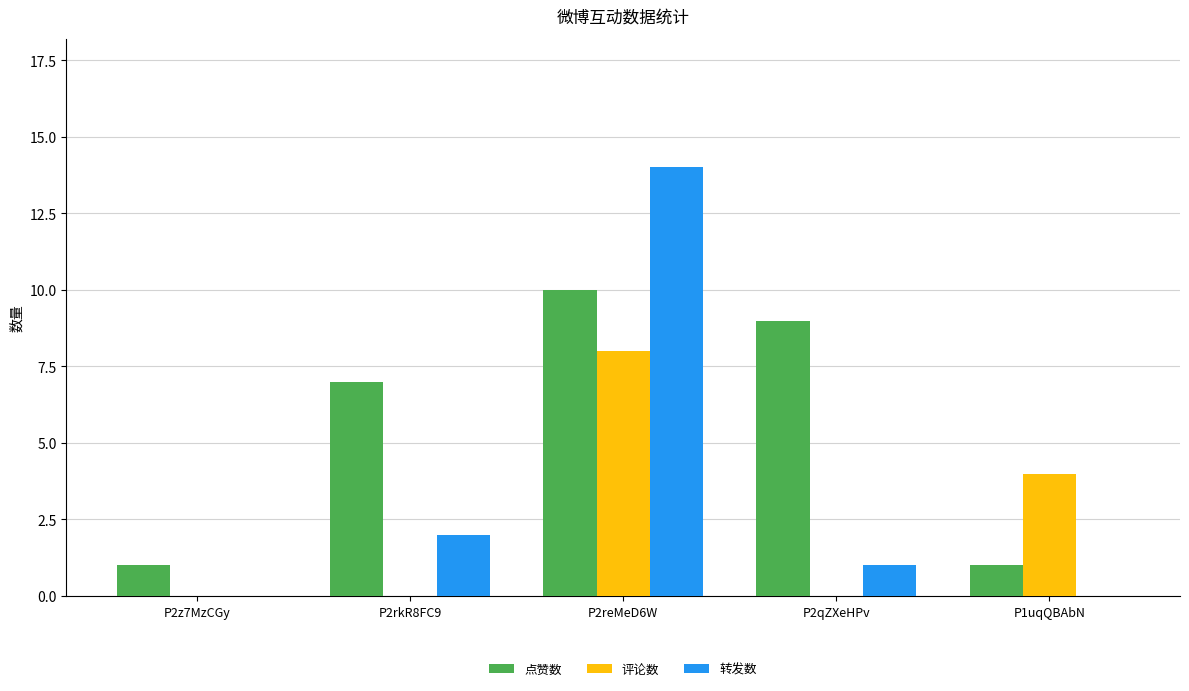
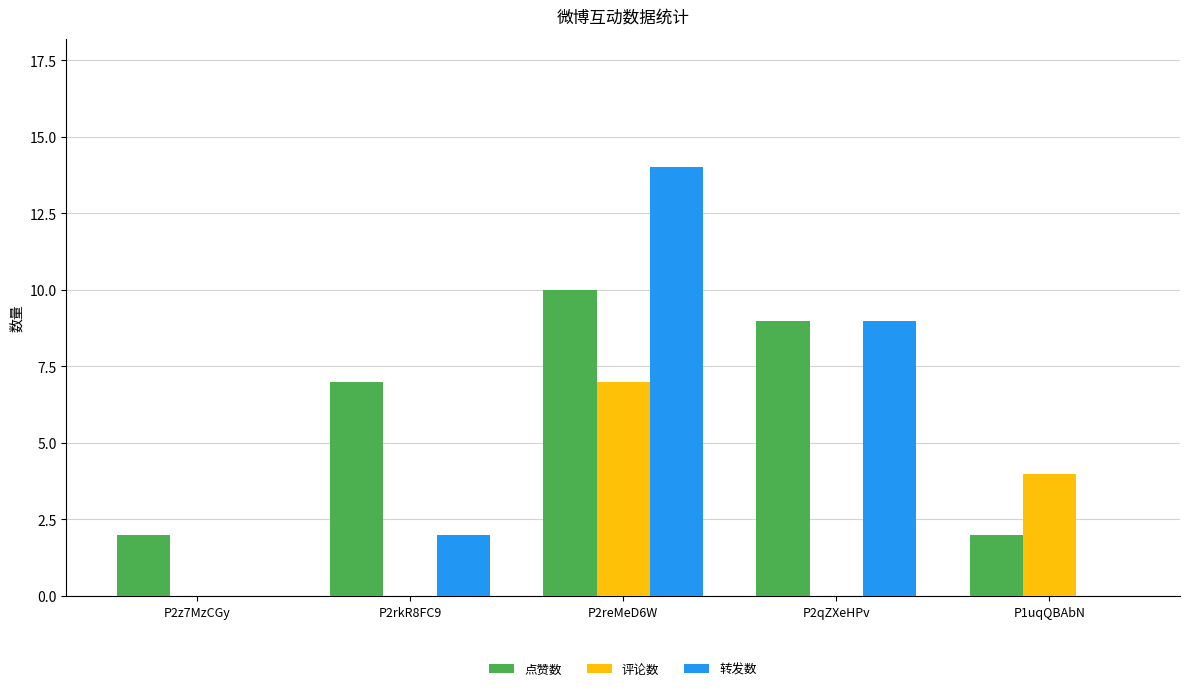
  {
    "点赞数": {
-     "P2z7MzCGy": 1,
+     "P2z7MzCGy": 2,
      "P2rkR8FC9": 7,
      "P2reMeD6W": 10,
      "P2qZXeHPv": 9,
-     "P1uqQBAbN": 1
+     "P1uqQBAbN": 2
    },
    "评论数": {
      "P2z7MzCGy": 0,
      "P2rkR8FC9": 0,
-     "P2reMeD6W": 8,
+     "P2reMeD6W": 7,
      "P2qZXeHPv": 0,
      "P1uqQBAbN": 4
    },
    "转发数": {
      "P2z7MzCGy": 0,
      "P2rkR8FC9": 2,
      "P2reMeD6W": 14,
-     "P2qZXeHPv": 1,
+     "P2qZXeHPv": 9,
      "P1uqQBAbN": 0
    }
  }
